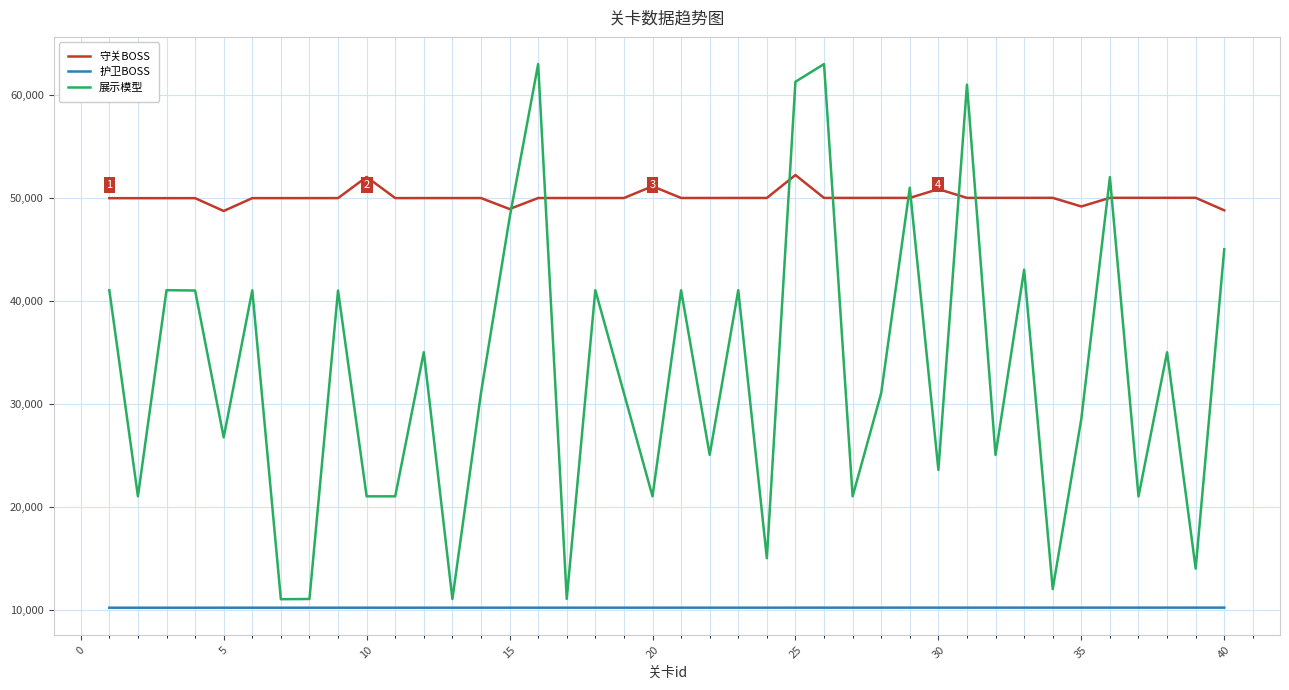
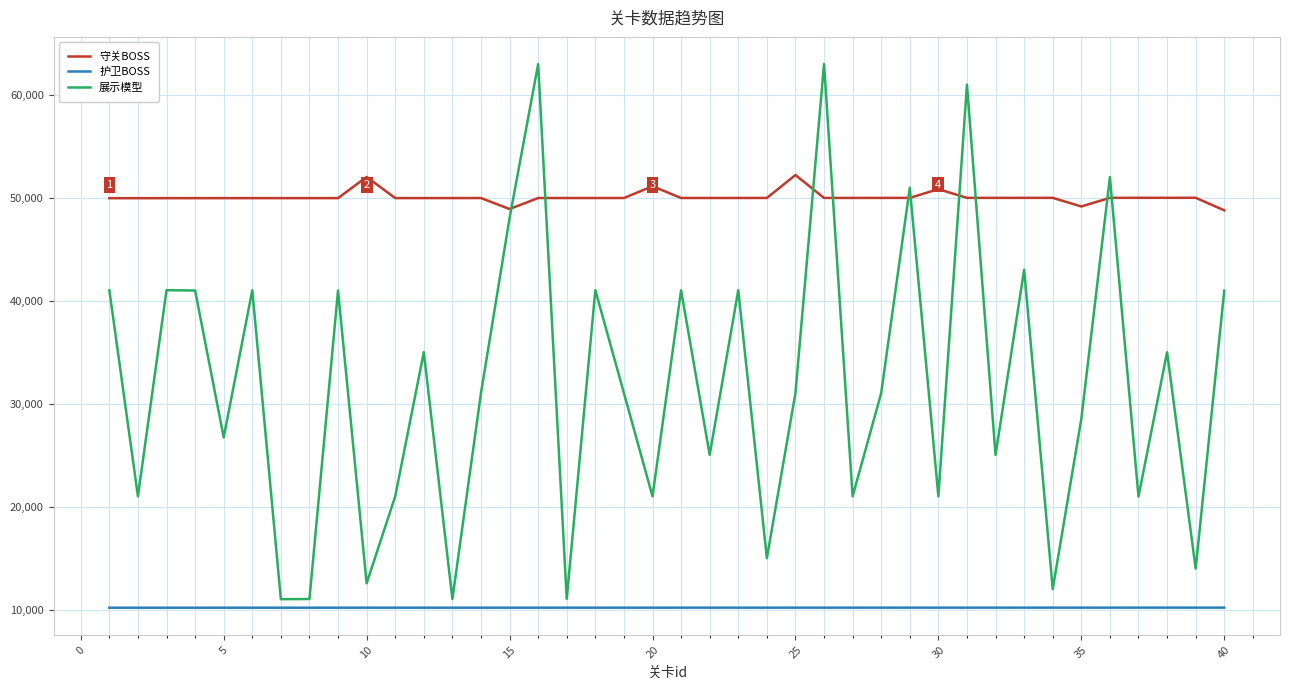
  {
    "守关BOSS": {
-     "5": "48,800",
+     "5": "50,000",
      "15": "49,000",
      "25": "52,300",
      "35": "49,200",
      "40": "48,800"
    },
    "护卫BOSS": {
      "5": "10,200",
      "10": "10,200",
      "15": "10,200",
      "20": "10,200",
      "25": "10,200",
      "30": "10,200",
      "35": "10,200",
      "40": "10,200"
    },
    "展示模型": {
      "5": "26,800",
-     "10": "21,000",
+     "10": "12,600",
      "15": "48,100",
      "20": "21,000",
-     "25": "61,300",
-     "30": "23,600",
+     "25": "31,100",
+     "30": "21,000",
      "35": "28,600",
-     "40": "45,000"
+     "40": "41,000"
    }
  }
